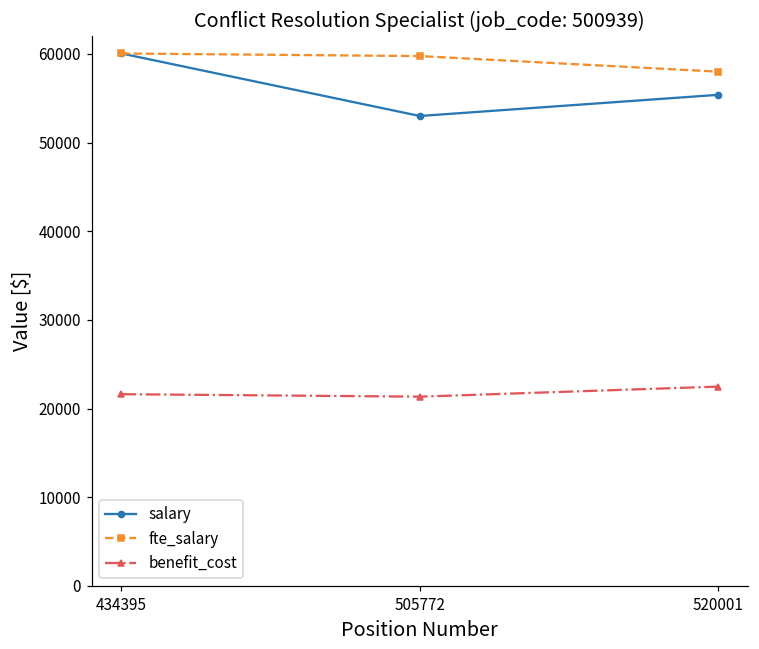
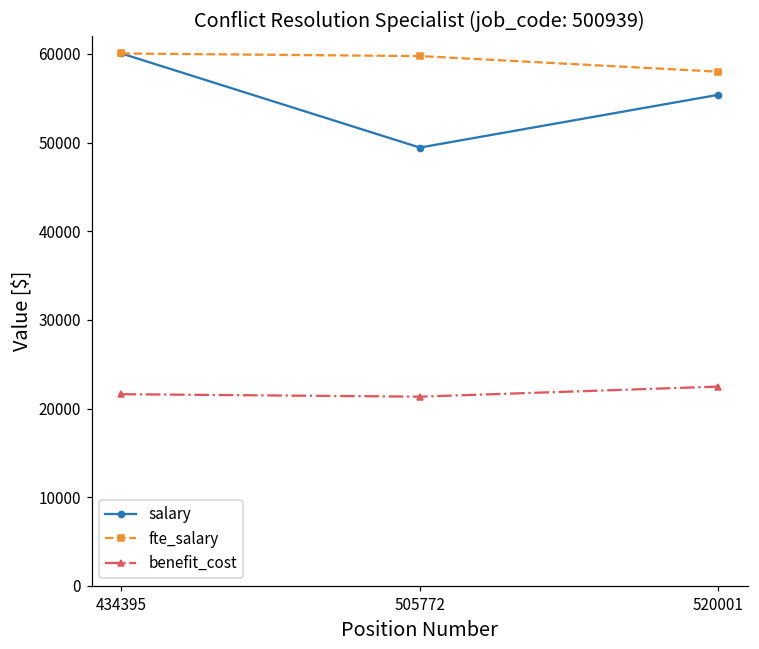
  {
    "salary": {
-     "505772": 53000,
+     "505772": 49000,
      "520001": 55000
    },
    "fte_salary": {
      "505772": 60000,
      "520001": 58000
    },
    "benefit_cost": {
      "434395": 22000,
      "505772": 21000,
      "520001": 22000
    }
  }
